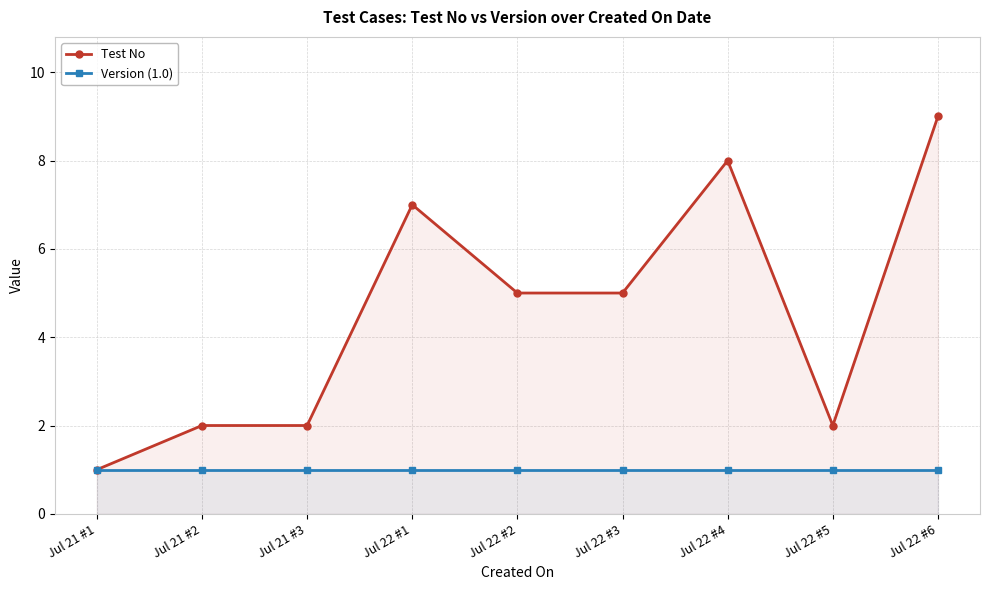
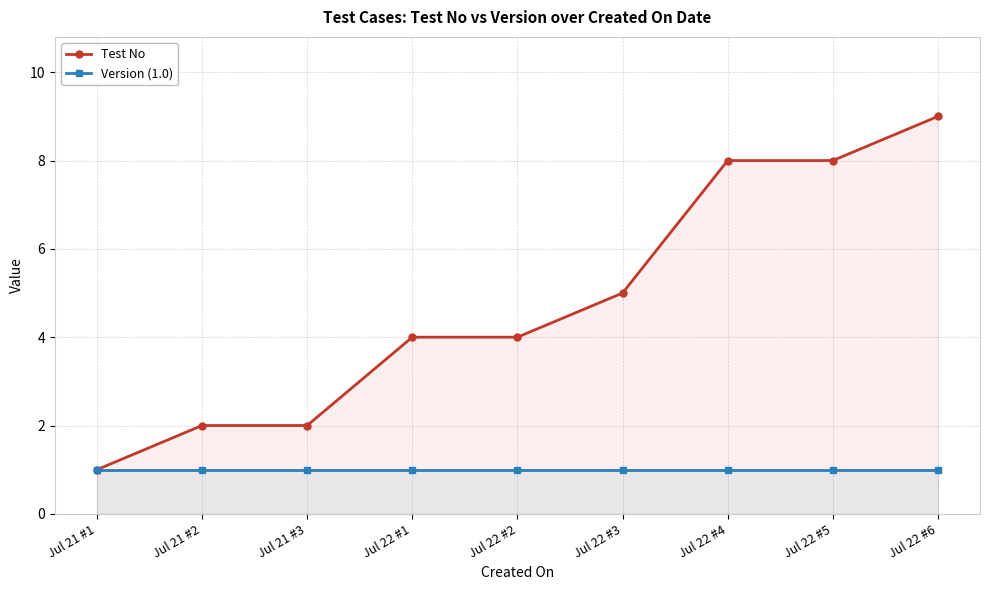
  {
    "Test No": {
      "Jul 21 #2": 2,
      "Jul 21 #3": 2,
-     "Jul 22 #1": 7,
-     "Jul 22 #2": 5,
+     "Jul 22 #1": 4,
+     "Jul 22 #2": 4,
      "Jul 22 #3": 5,
      "Jul 22 #4": 8,
-     "Jul 22 #5": 2,
+     "Jul 22 #5": 8,
      "Jul 22 #6": 9
    },
    "Version (1.0)": {
      "Jul 21 #2": 1,
      "Jul 21 #3": 1,
      "Jul 22 #1": 1,
      "Jul 22 #2": 1,
      "Jul 22 #3": 1,
      "Jul 22 #4": 1,
      "Jul 22 #5": 1,
      "Jul 22 #6": 1
    }
  }
